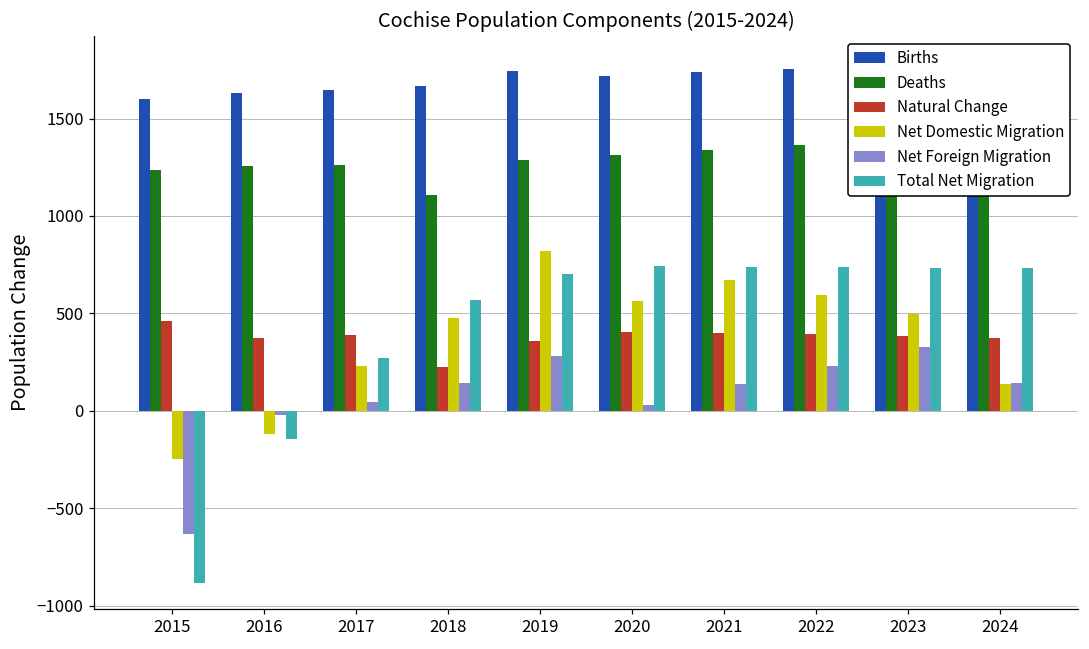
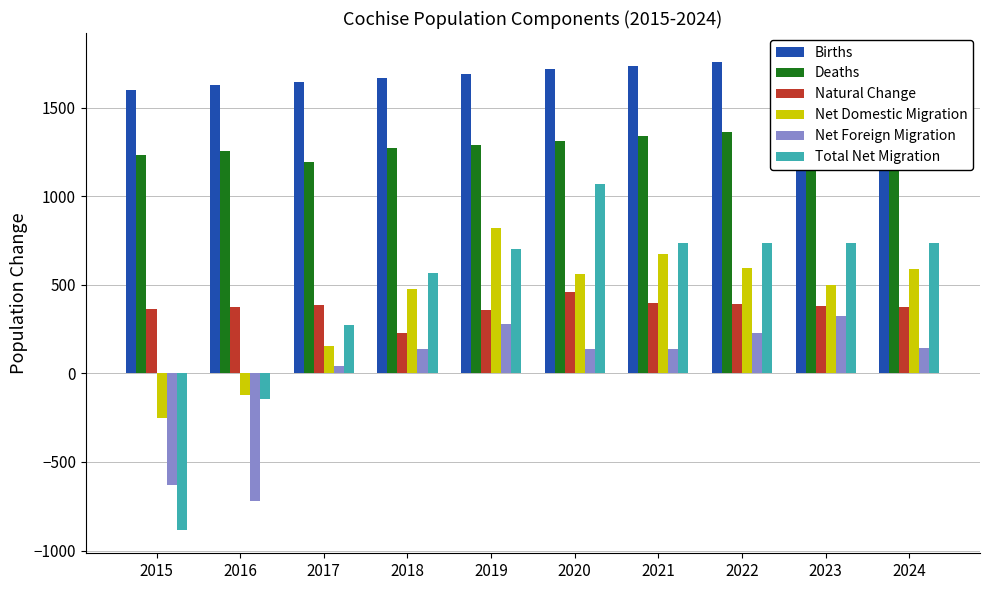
  {
    "Births": {
      "2015": 1600,
      "2016": 1630,
      "2017": 1650,
      "2018": 1670,
-     "2019": 1740,
+     "2019": 1690,
      "2020": 1720,
      "2021": 1740,
      "2022": 1760
    },
    "Deaths": {
      "2015": 1240,
      "2016": 1250,
-     "2017": 1260,
-     "2018": 1110,
+     "2017": 1190,
+     "2018": 1270,
      "2019": 1290,
      "2020": 1310,
      "2021": 1340,
      "2022": 1360
    },
    "Natural Change": {
-     "2015": 460,
+     "2015": 370,
      "2016": 380,
      "2017": 390,
      "2018": 230,
      "2019": 360,
-     "2020": 400,
+     "2020": 460,
      "2021": 400,
      "2022": 390,
      "2023": 380,
      "2024": 370
    },
    "Net Domestic Migration": {
      "2015": -250,
      "2016": -120,
-     "2017": 230,
+     "2017": 150,
      "2018": 480,
      "2019": 820,
      "2020": 560,
      "2021": 670,
      "2022": 600,
      "2023": 500,
-     "2024": 140
+     "2024": 590
    },
    "Net Foreign Migration": {
      "2015": -630,
-     "2016": -20,
+     "2016": -720,
      "2017": 40,
      "2018": 140,
      "2019": 280,
-     "2020": 30,
+     "2020": 140,
      "2021": 140,
      "2022": 230,
      "2023": 330,
      "2024": 140
    },
    "Total Net Migration": {
      "2015": -880,
      "2016": -140,
      "2017": 270,
      "2018": 570,
      "2019": 700,
-     "2020": 750,
+     "2020": 1070,
      "2021": 740,
      "2022": 740,
      "2023": 730,
      "2024": 730
    }
  }
